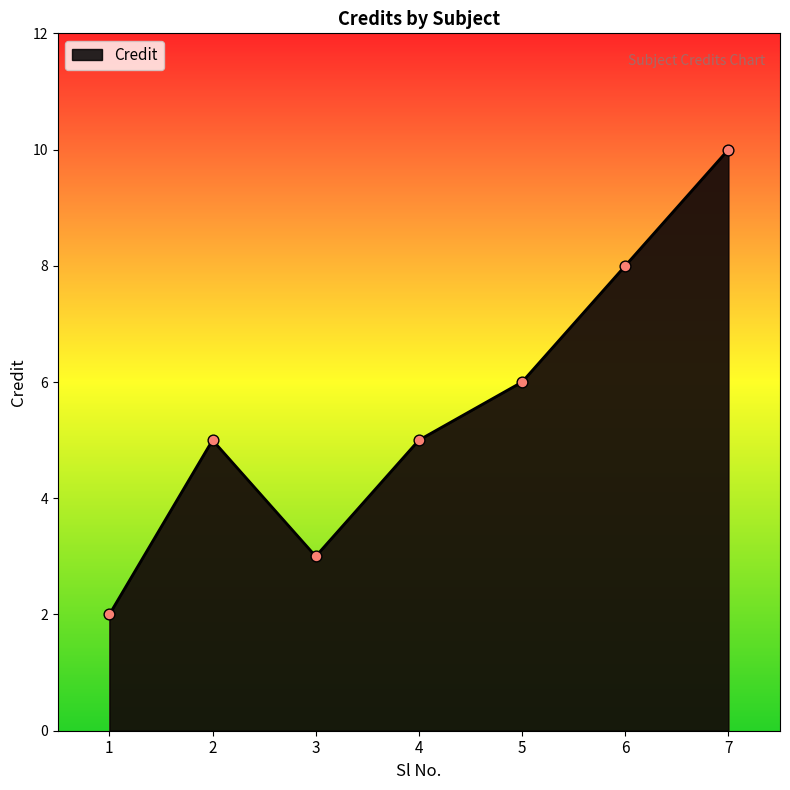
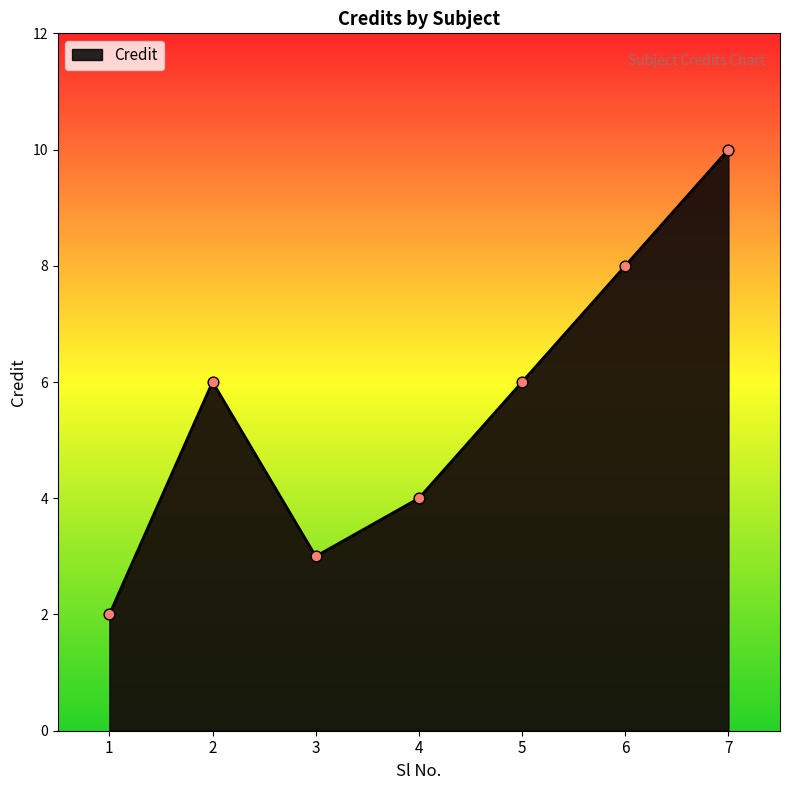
  {
    "1": 2,
-   "2": 5,
+   "2": 6,
    "3": 3,
-   "4": 5,
+   "4": 4,
    "5": 6,
    "6": 8,
    "7": 10
  }
